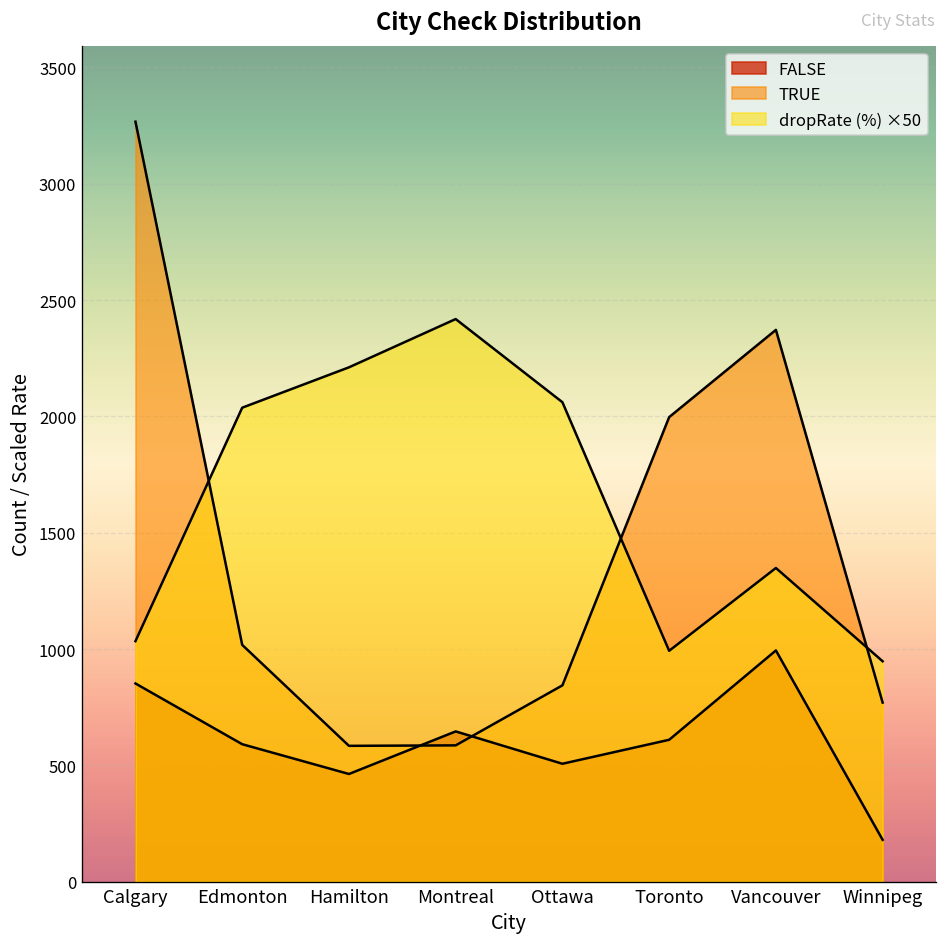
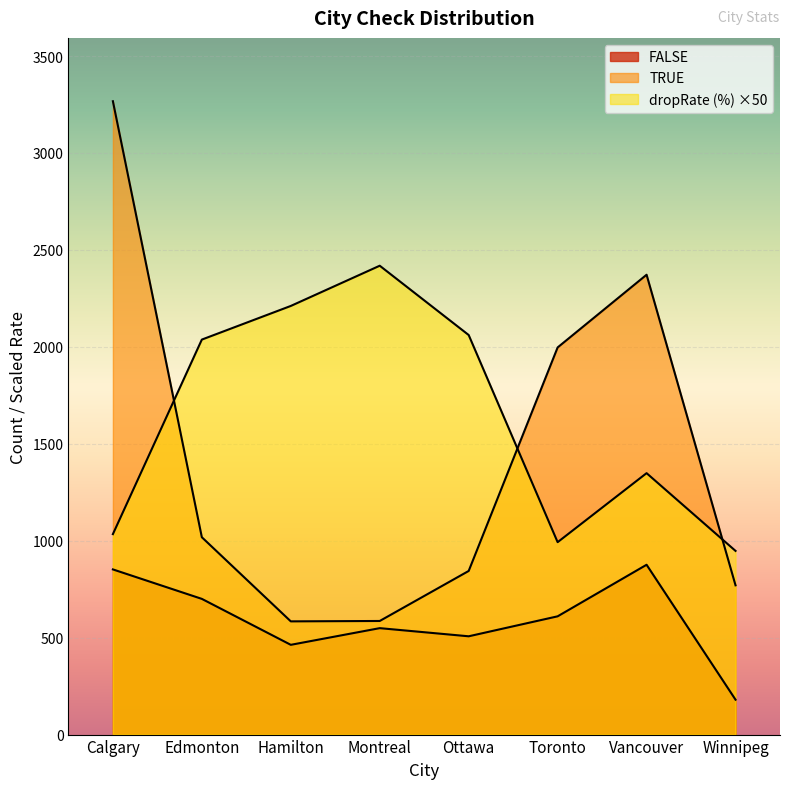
  {
    "FALSE": {
      "Calgary": 850,
-     "Edmonton": 590,
+     "Edmonton": 700,
      "Hamilton": 460,
-     "Montreal": 650,
+     "Montreal": 550,
      "Ottawa": 510,
      "Toronto": 610,
-     "Vancouver": 990,
+     "Vancouver": 880,
      "Winnipeg": 180
    },
    "TRUE": {
      "Calgary": 3270,
      "Edmonton": 1020,
      "Hamilton": 580,
      "Montreal": 590,
      "Ottawa": 840,
      "Toronto": 2000,
      "Vancouver": 2370,
      "Winnipeg": 770
    },
    "dropRate (%) ×50": {
      "Calgary": 1030,
      "Edmonton": 2040,
      "Hamilton": 2210,
      "Montreal": 2420,
      "Ottawa": 2060,
      "Toronto": 990,
      "Vancouver": 1350,
      "Winnipeg": 950
    }
  }
